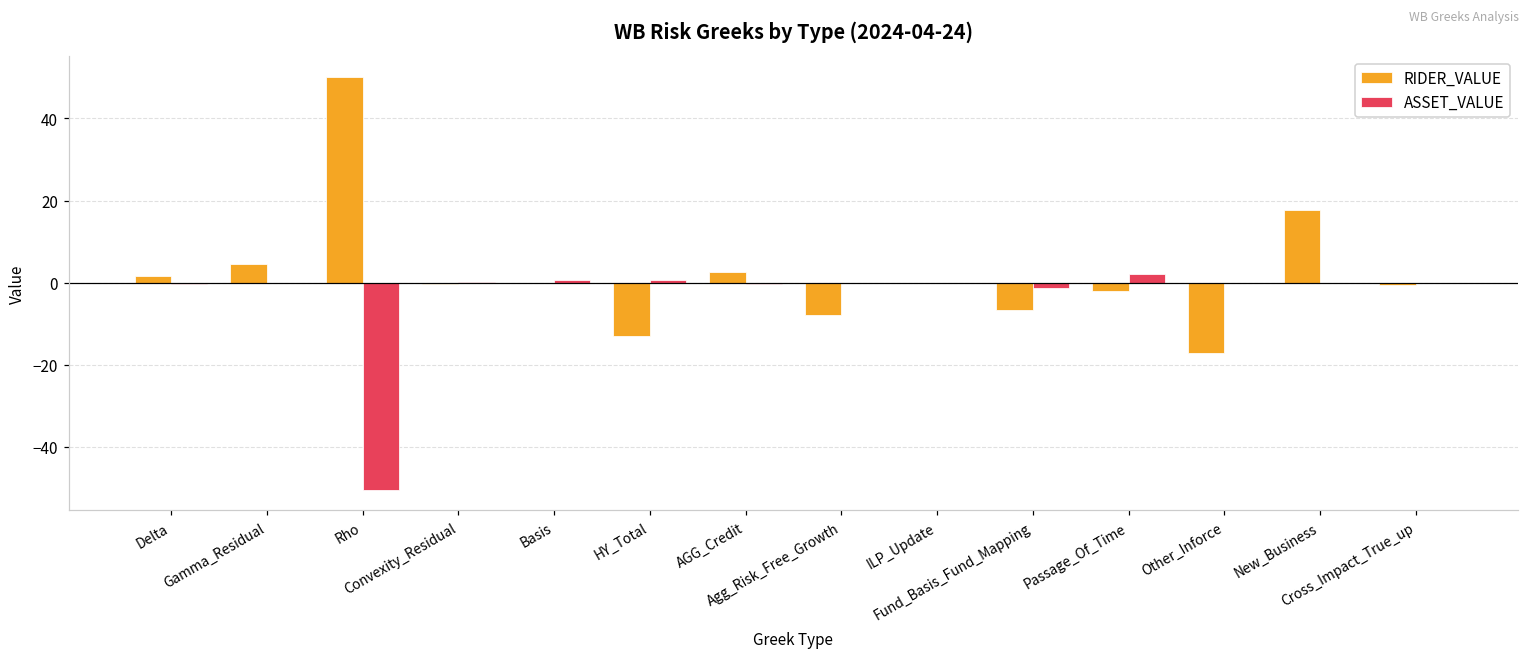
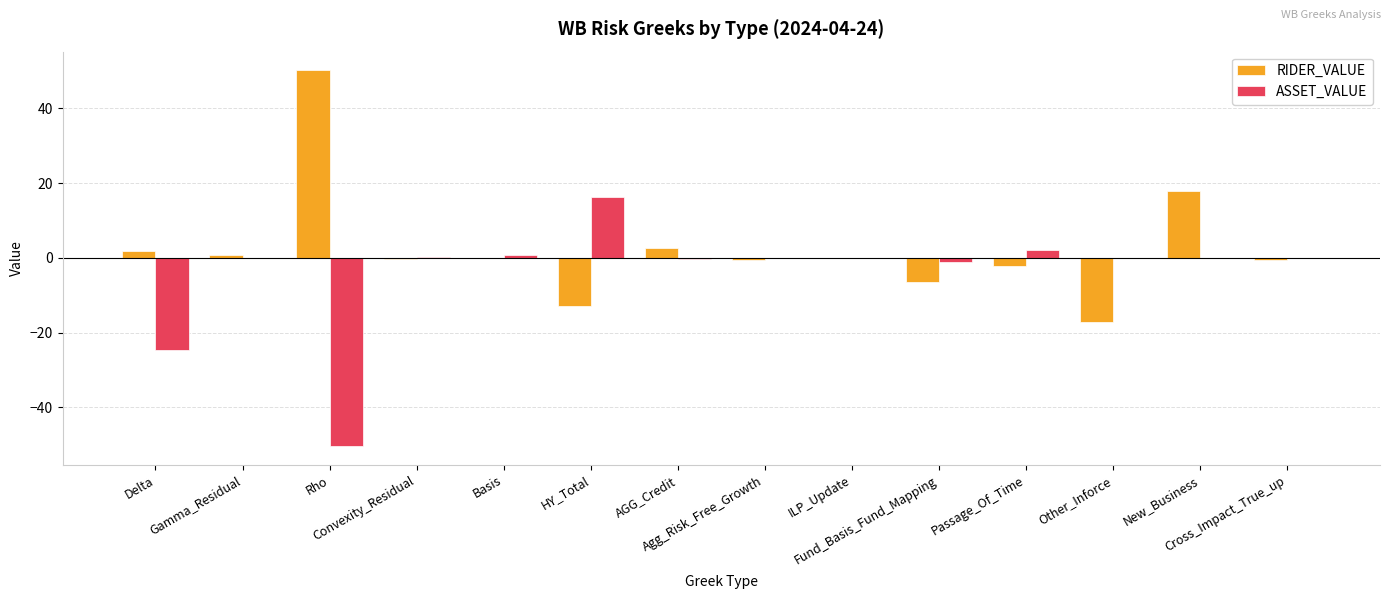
  {
    "RIDER_VALUE": {
      "Delta": 2,
-     "Gamma_Residual": 5,
+     "Gamma_Residual": 1,
      "Rho": 50,
      "Basis": 0,
      "HY_Total": -13,
      "AGG_Credit": 3,
-     "Agg_Risk_Free_Growth": -8,
+     "Agg_Risk_Free_Growth": -1,
      "ILP_Update": 0,
      "Fund_Basis_Fund_Mapping": -7,
      "Passage_Of_Time": -2,
      "Other_Inforce": -17,
      "New_Business": 18
    },
    "ASSET_VALUE": {
-     "Delta": 0,
+     "Delta": -25,
      "Gamma_Residual": 0,
      "Rho": -50,
      "Basis": 1,
-     "HY_Total": 1,
+     "HY_Total": 16,
      "Agg_Risk_Free_Growth": 0,
      "ILP_Update": 0,
      "Fund_Basis_Fund_Mapping": -1,
      "Passage_Of_Time": 2,
      "Other_Inforce": 0,
      "New_Business": 0,
      "Cross_Impact_True_up": 0
    }
  }
